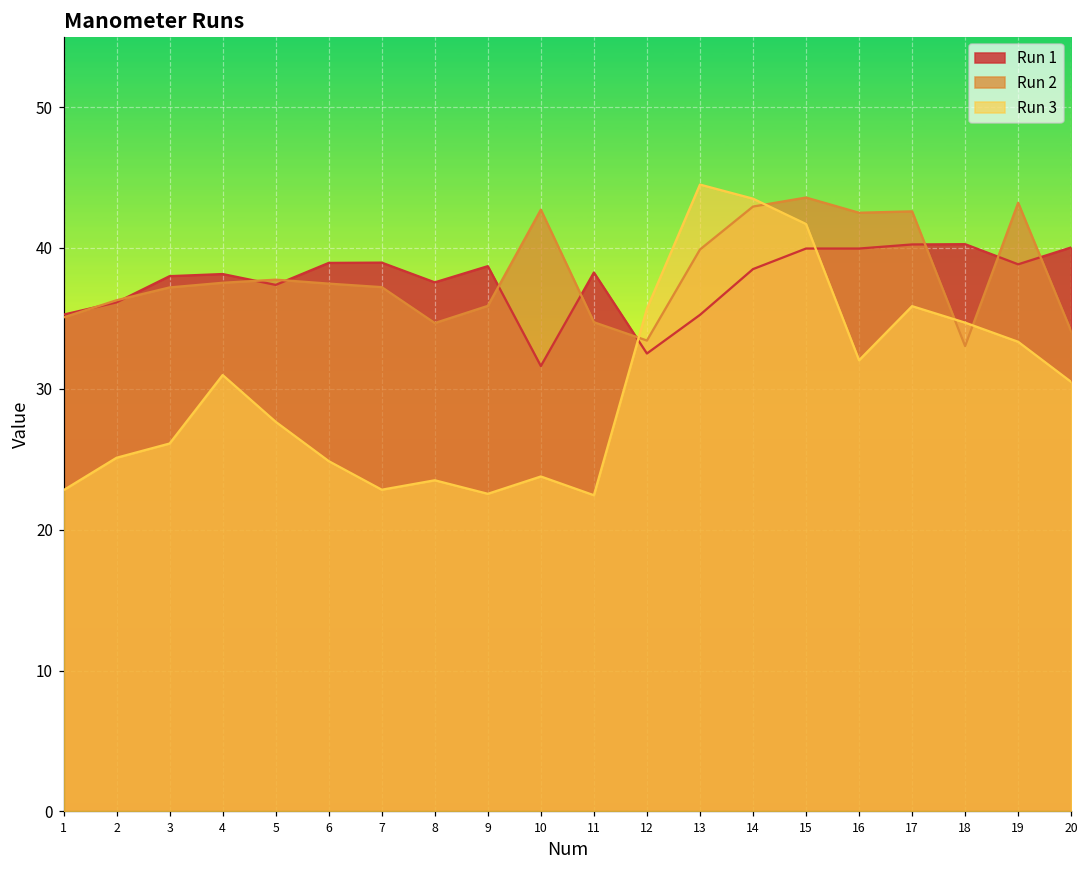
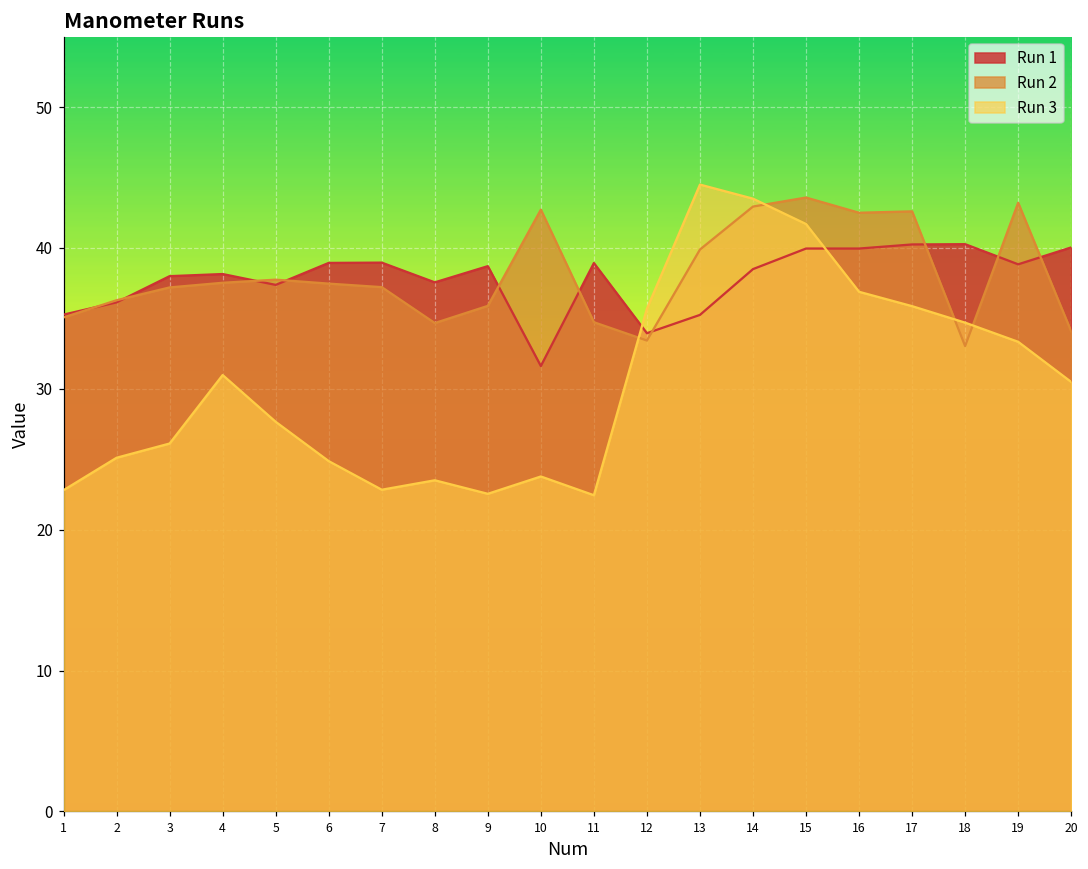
  {
    "Run 1": {
      "1": 35.3,
      "3": 38.0,
      "4": 38.2,
      "5": 37.4,
      "6": 38.9,
      "7": 39.0,
      "8": 37.6,
      "9": 38.7,
      "10": 31.6,
-     "11": 38.3,
-     "12": 32.5,
+     "11": 38.9,
+     "12": 34.0,
      "13": 35.3,
      "14": 38.5,
      "15": 40.0,
      "16": 40.0,
      "17": 40.3,
      "18": 40.3,
      "19": 38.8,
      "20": 40.0
    },
    "Run 2": {
      "1": 35.1,
      "3": 37.2,
      "4": 37.5,
      "5": 37.8,
      "6": 37.5,
      "7": 37.2,
      "8": 34.7,
      "9": 35.9,
      "10": 42.7,
      "11": 34.7,
      "12": 33.4,
      "13": 39.9,
      "14": 42.9,
      "15": 43.6,
      "16": 42.5,
      "17": 42.6,
      "18": 33.0,
      "19": 43.2,
      "20": 34.1
    },
    "Run 3": {
      "1": 22.8,
      "2": 25.1,
      "3": 26.1,
      "4": 31.0,
      "5": 27.7,
      "6": 24.9,
      "7": 22.8,
      "8": 23.5,
      "9": 22.6,
      "10": 23.8,
      "11": 22.5,
      "12": 35.7,
      "13": 44.5,
      "14": 43.5,
      "15": 41.7,
-     "16": 32.0,
+     "16": 36.9,
      "17": 35.9,
      "18": 34.7,
      "19": 33.3,
      "20": 30.5
    }
  }
